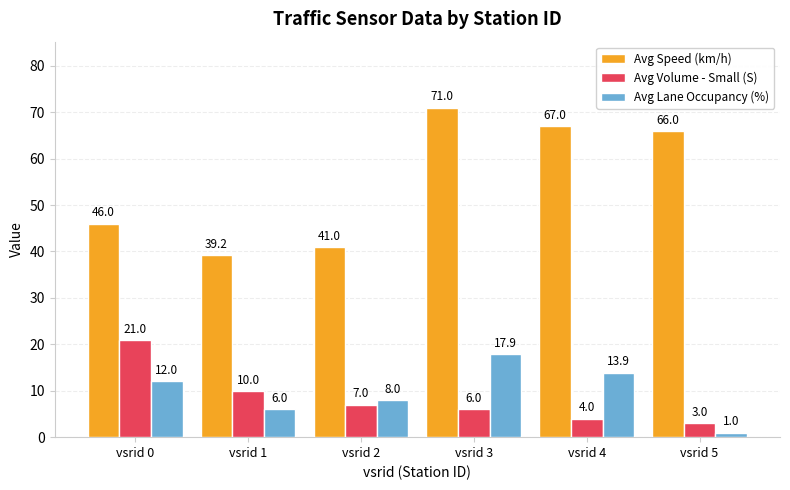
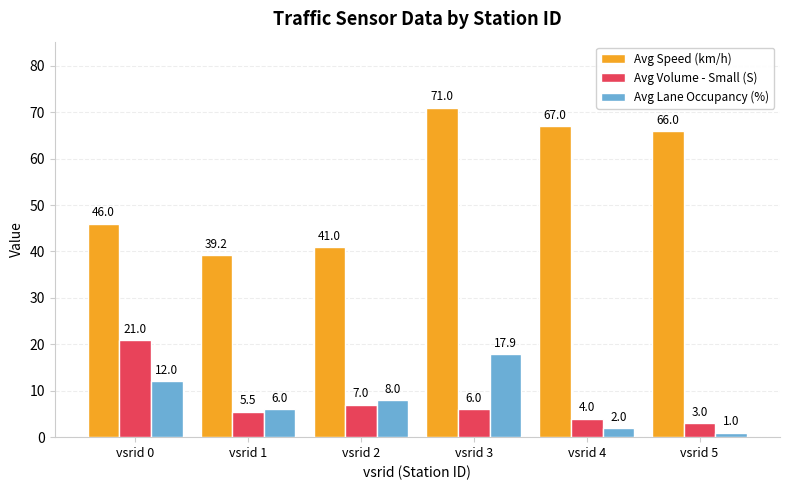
  {
    "Avg Speed (km/h)": {
      "vsrid 0": 46.0,
      "vsrid 1": 39.2,
      "vsrid 2": 41.0,
      "vsrid 3": 71.0,
      "vsrid 4": 67.0,
      "vsrid 5": 66.0
    },
    "Avg Volume - Small (S)": {
      "vsrid 0": 21.0,
-     "vsrid 1": 10.0,
+     "vsrid 1": 5.5,
      "vsrid 2": 7.0,
      "vsrid 3": 6.0,
      "vsrid 4": 4.0,
      "vsrid 5": 3.0
    },
    "Avg Lane Occupancy (%)": {
      "vsrid 0": 12.0,
      "vsrid 1": 6.0,
      "vsrid 2": 8.0,
      "vsrid 3": 17.9,
-     "vsrid 4": 13.9,
+     "vsrid 4": 2.0,
      "vsrid 5": 1.0
    }
  }
